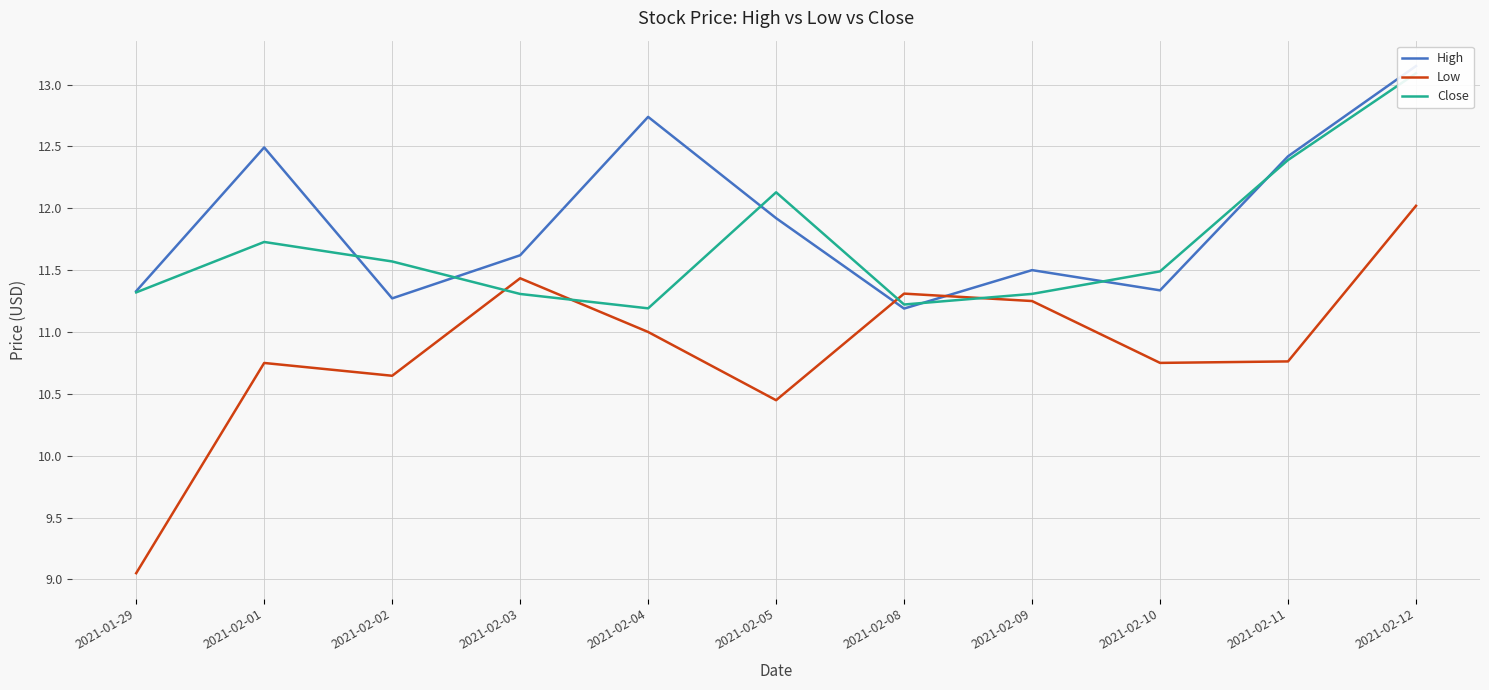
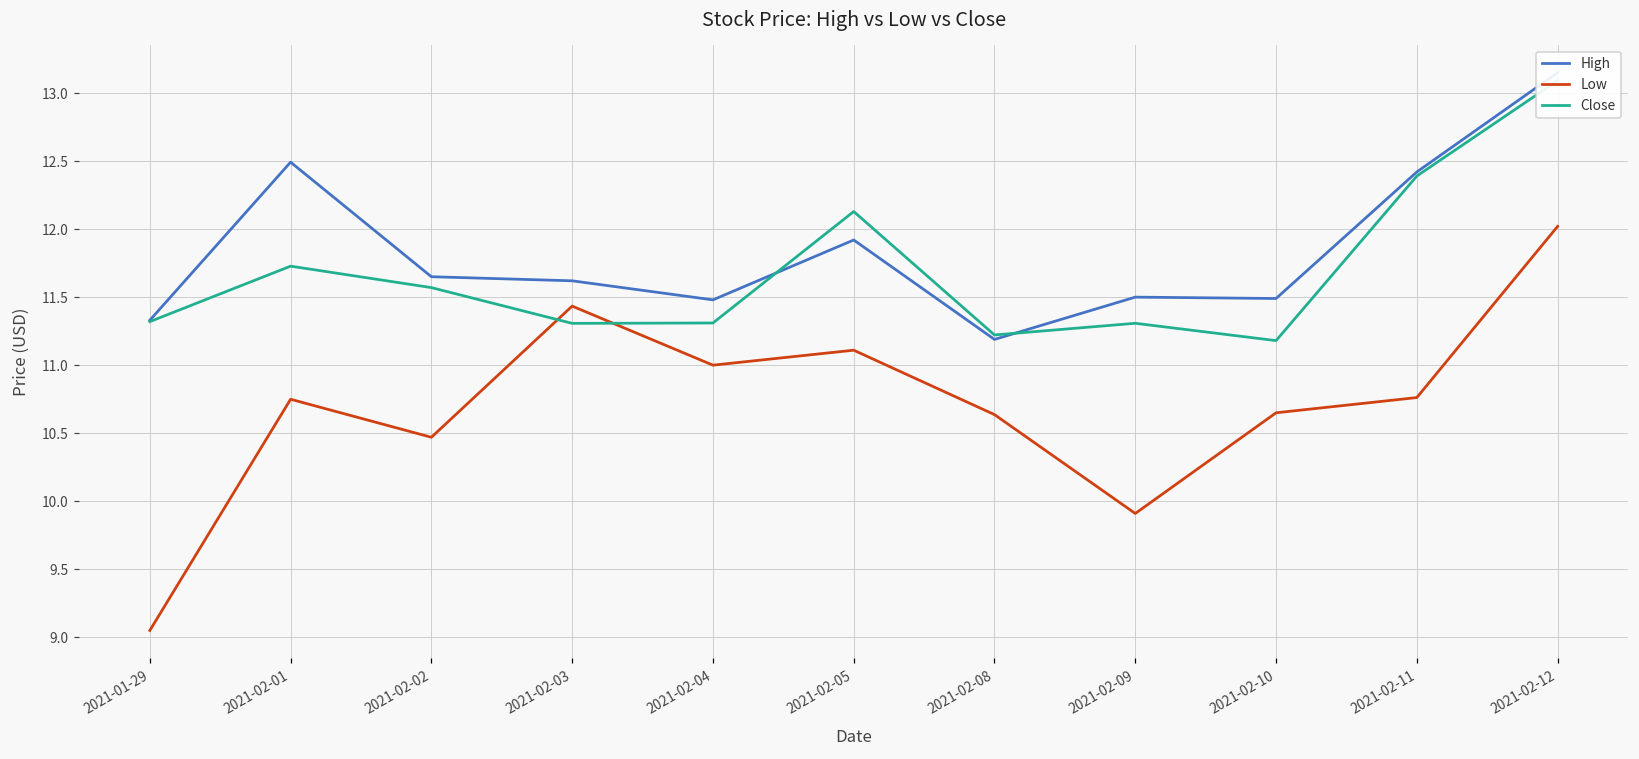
  {
    "High": {
      "2021-02-01": 12.49,
-     "2021-02-02": 11.27,
+     "2021-02-02": 11.65,
      "2021-02-03": 11.62,
-     "2021-02-04": 12.74,
+     "2021-02-04": 11.48,
      "2021-02-05": 11.92,
      "2021-02-08": 11.19,
      "2021-02-09": 11.50,
-     "2021-02-10": 11.34,
+     "2021-02-10": 11.49,
      "2021-02-11": 12.42
    },
    "Low": {
      "2021-01-29": 9.05,
      "2021-02-01": 10.75,
-     "2021-02-02": 10.65,
+     "2021-02-02": 10.47,
      "2021-02-03": 11.43,
      "2021-02-04": 11.00,
-     "2021-02-05": 10.45,
-     "2021-02-08": 11.31,
-     "2021-02-09": 11.25,
-     "2021-02-10": 10.75,
+     "2021-02-05": 11.11,
+     "2021-02-08": 10.64,
+     "2021-02-09": 9.91,
+     "2021-02-10": 10.65,
      "2021-02-11": 10.76,
      "2021-02-12": 12.02
    },
    "Close": {
      "2021-02-01": 11.73,
      "2021-02-02": 11.57,
      "2021-02-03": 11.31,
-     "2021-02-04": 11.19,
+     "2021-02-04": 11.31,
      "2021-02-05": 12.13,
      "2021-02-08": 11.22,
      "2021-02-09": 11.31,
-     "2021-02-10": 11.49,
+     "2021-02-10": 11.18,
      "2021-02-11": 12.39
    }
  }
